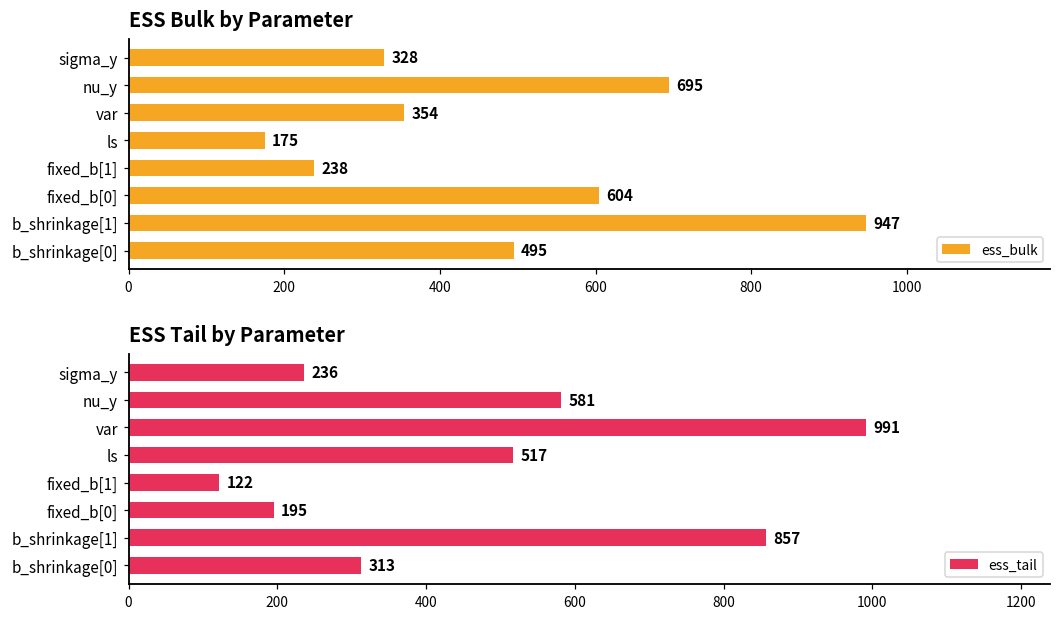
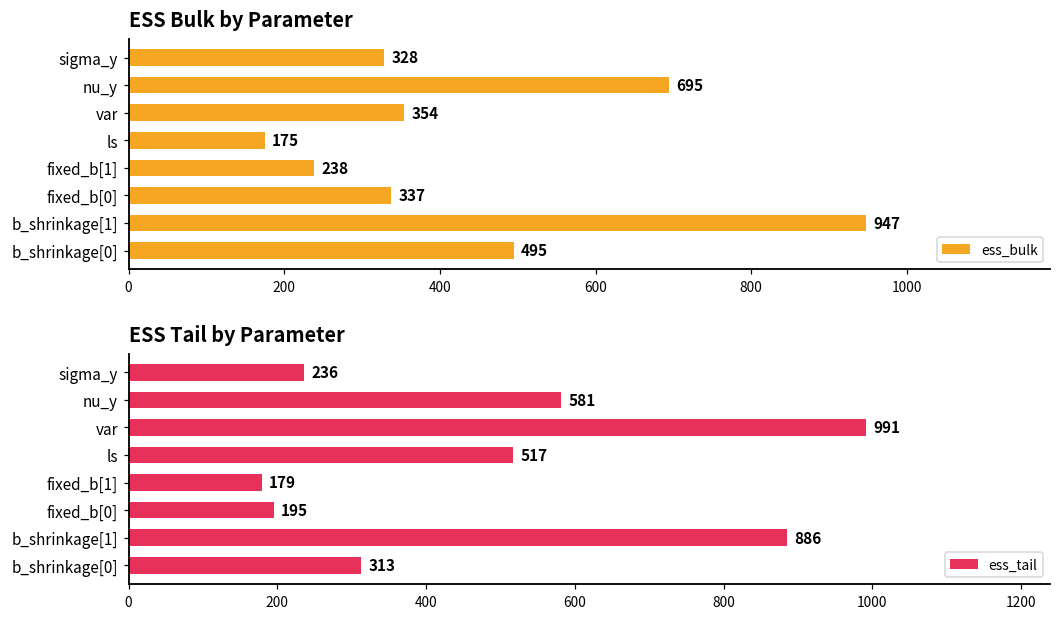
  {
    "ESS Bulk by Parameter": {
      "sigma_y": 328,
      "nu_y": 695,
      "var": 354,
      "ls": 175,
      "fixed_b[1]": 238,
-     "fixed_b[0]": 604,
+     "fixed_b[0]": 337,
      "b_shrinkage[1]": 947,
      "b_shrinkage[0]": 495
    },
    "ESS Tail by Parameter": {
      "sigma_y": 236,
      "nu_y": 581,
      "var": 991,
      "ls": 517,
-     "fixed_b[1]": 122,
+     "fixed_b[1]": 179,
      "fixed_b[0]": 195,
-     "b_shrinkage[1]": 857,
+     "b_shrinkage[1]": 886,
      "b_shrinkage[0]": 313
    }
  }
